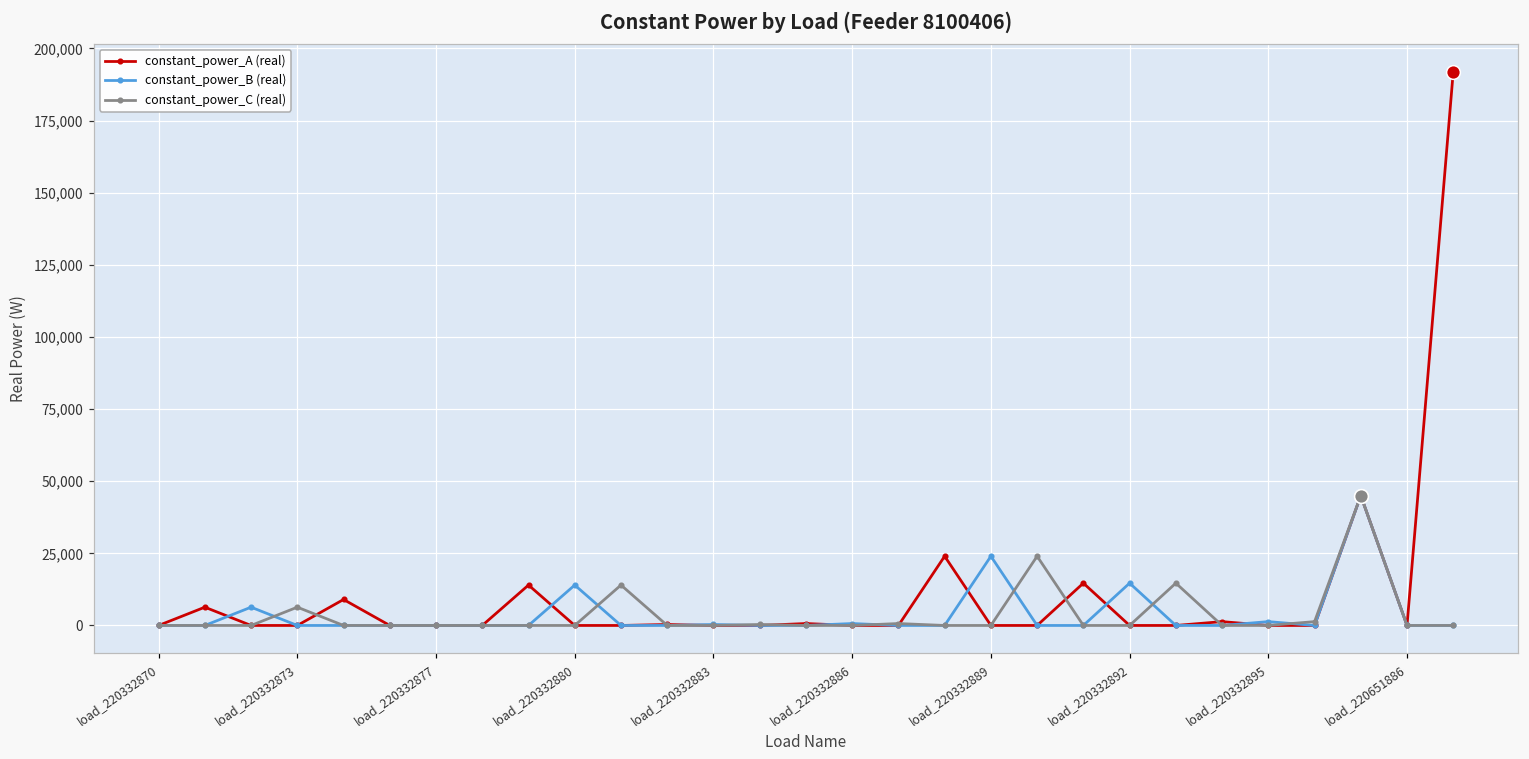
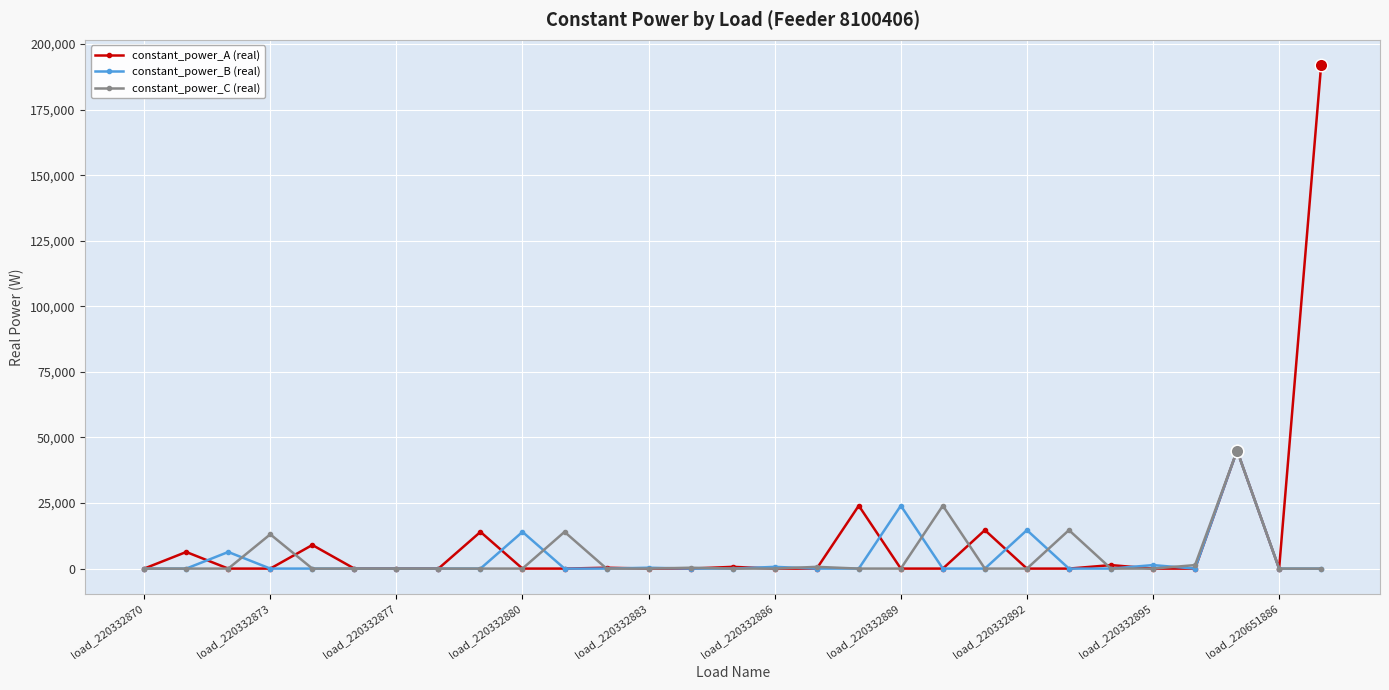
  {
    "constant_power_C (real)": {
-     "load_220332873": "6,000"
+     "load_220332873": "13,000"
    }
  }
